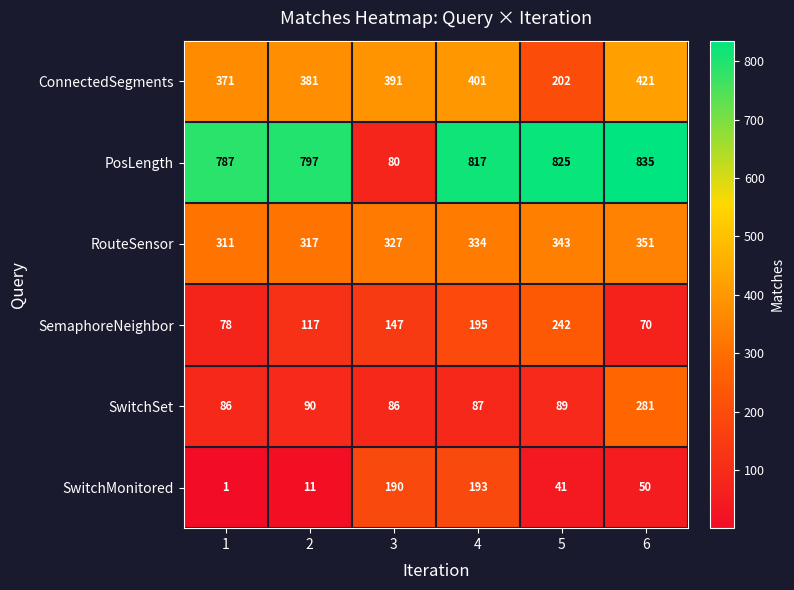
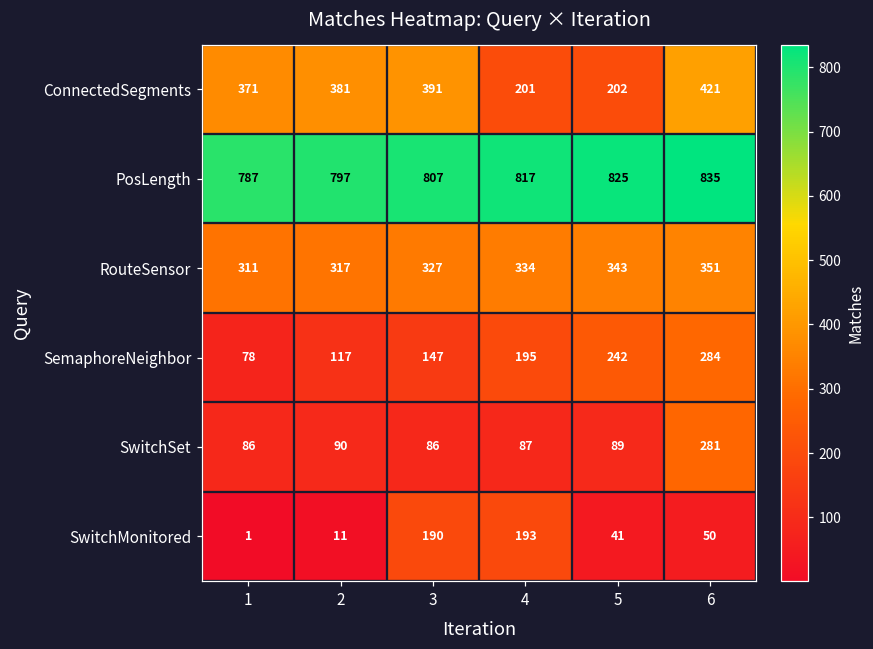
  {
    "ConnectedSegments": {
      "1": 371,
      "2": 381,
      "3": 391,
-     "4": 401,
+     "4": 201,
      "5": 202,
      "6": 421
    },
    "PosLength": {
      "1": 787,
      "2": 797,
-     "3": 80,
+     "3": 807,
      "4": 817,
      "5": 825,
      "6": 835
    },
    "RouteSensor": {
      "1": 311,
      "2": 317,
      "3": 327,
      "4": 334,
      "5": 343,
      "6": 351
    },
    "SemaphoreNeighbor": {
      "1": 78,
      "2": 117,
      "3": 147,
      "4": 195,
      "5": 242,
-     "6": 70
+     "6": 284
    },
    "SwitchSet": {
      "1": 86,
      "2": 90,
      "3": 86,
      "4": 87,
      "5": 89,
      "6": 281
    },
    "SwitchMonitored": {
      "1": 1,
      "2": 11,
      "3": 190,
      "4": 193,
      "5": 41,
      "6": 50
    }
  }
